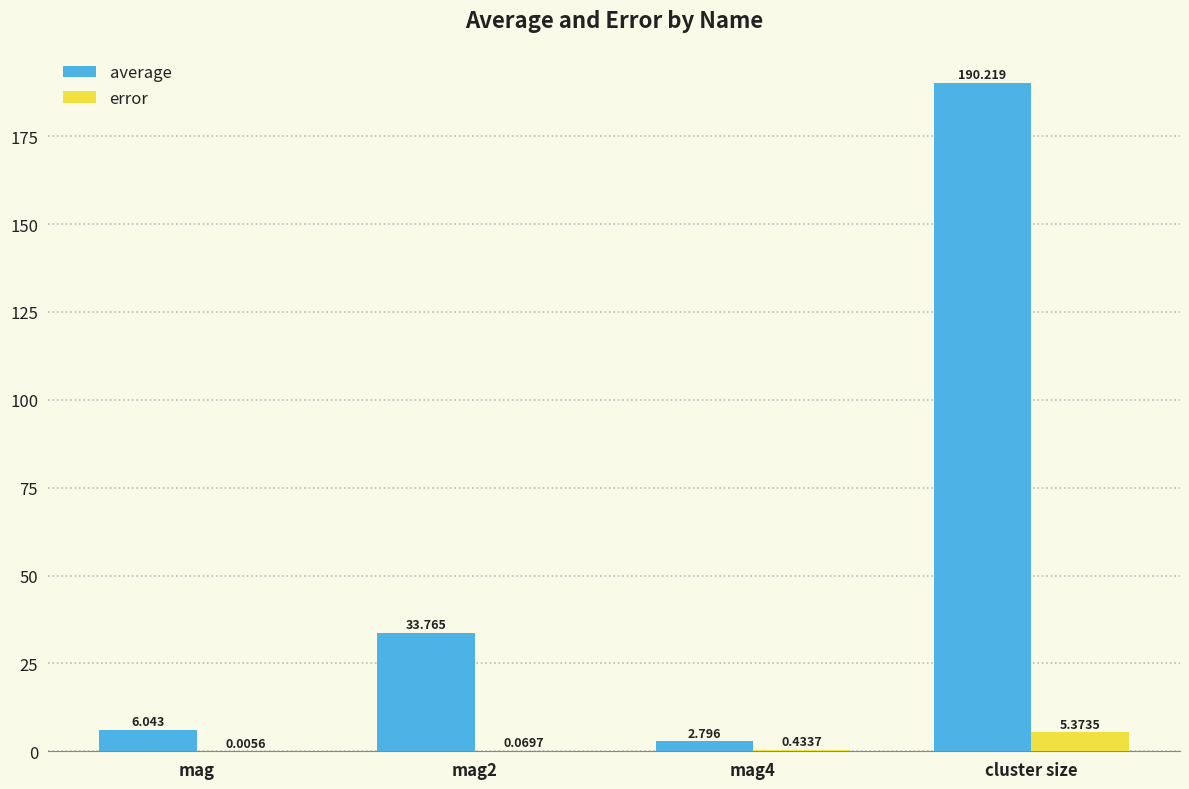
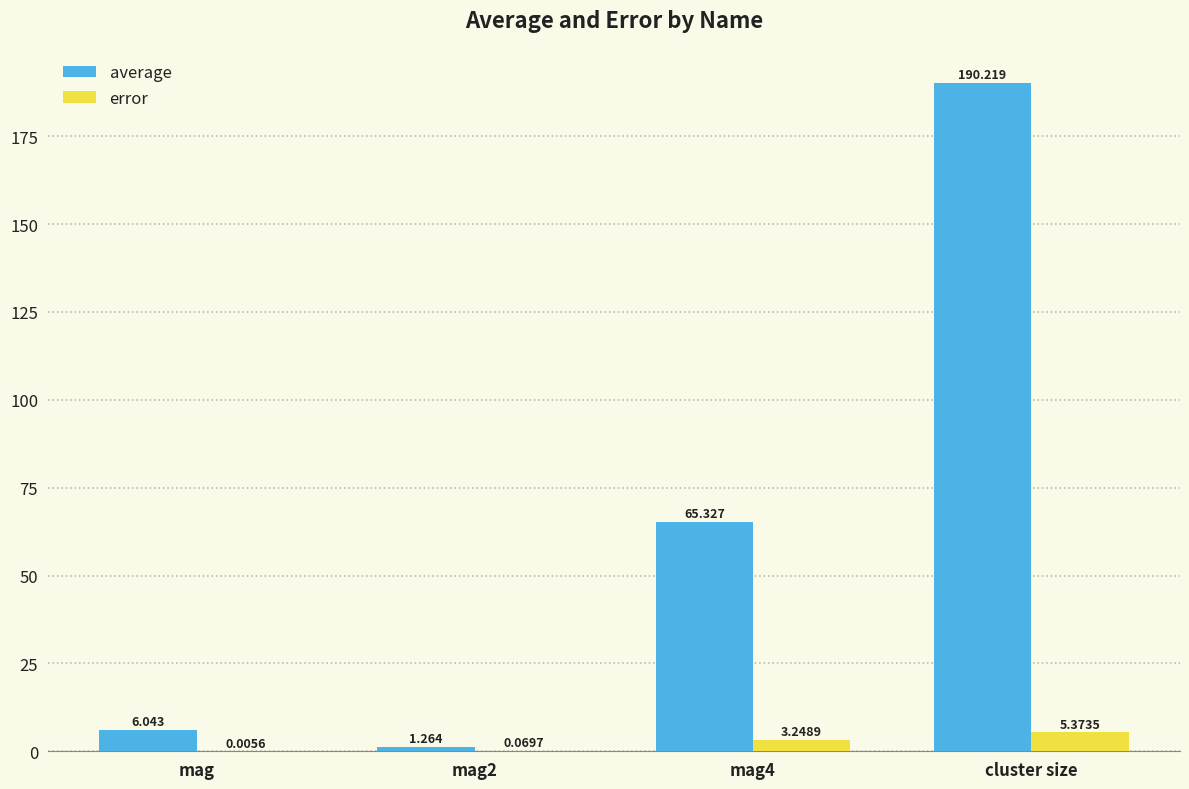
  {
    "average": {
      "mag": 6.043,
-     "mag2": 33.765,
-     "mag4": 2.796,
+     "mag2": 1.264,
+     "mag4": 65.327,
      "cluster size": 190.219
    },
    "error": {
      "mag": 0.0056,
      "mag2": 0.0697,
-     "mag4": 0.4337,
+     "mag4": 3.2489,
      "cluster size": 5.3735
    }
  }
